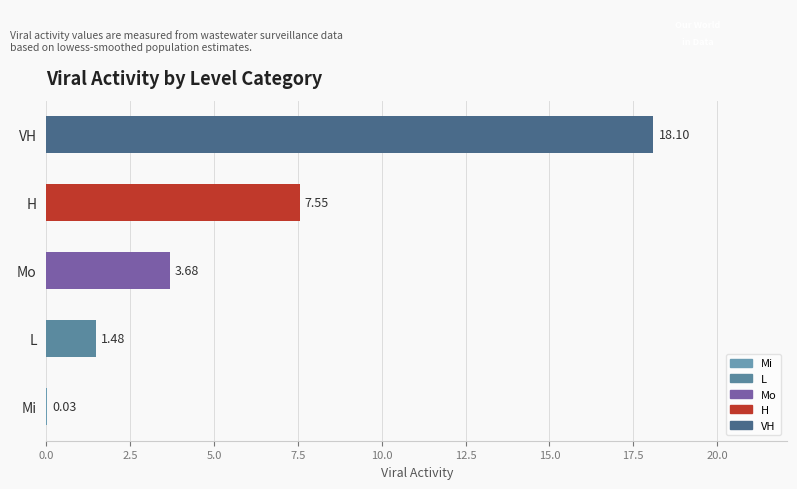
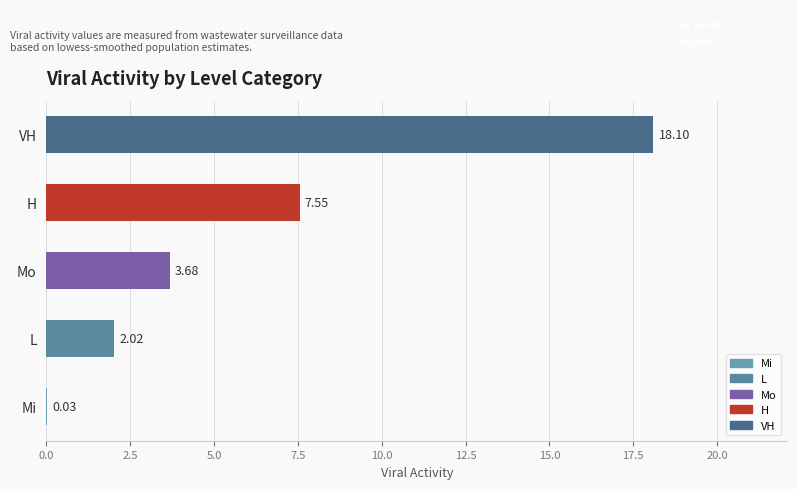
  {
    "VH": 18.10,
    "H": 7.55,
    "Mo": 3.68,
-   "L": 1.48,
+   "L": 2.02,
    "Mi": 0.03
  }
